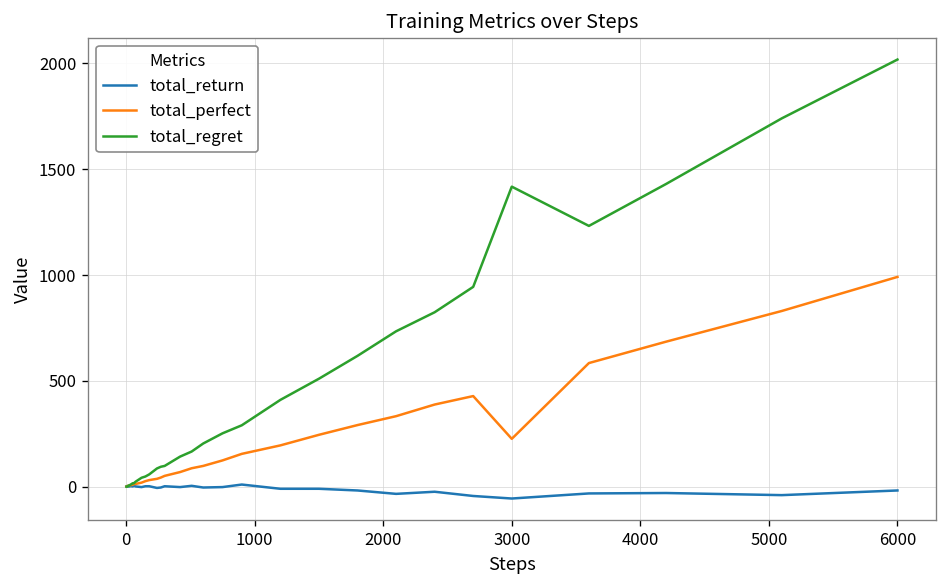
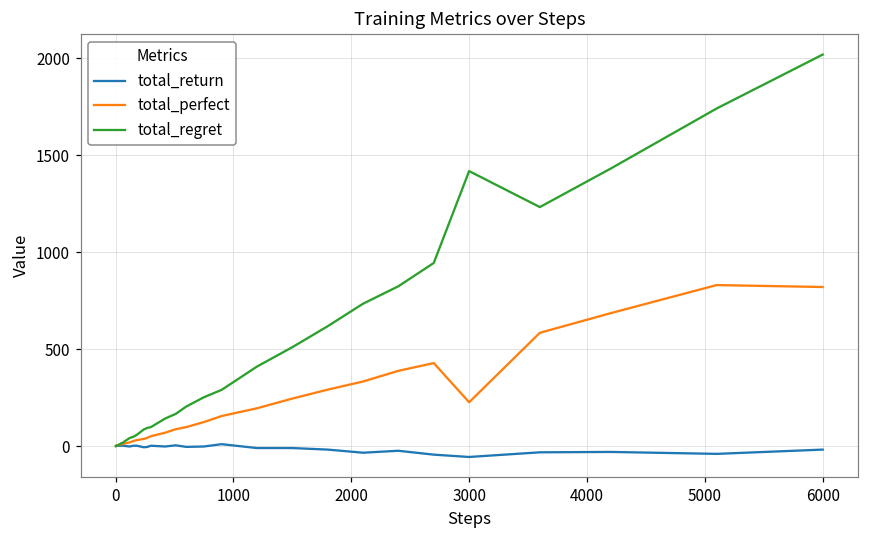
  {
    "total_return": {
      "3000": -60,
      "6000": -20
    },
    "total_perfect": {
      "3000": 230,
-     "6000": 990
+     "6000": 820
    },
    "total_regret": {
      "3000": 1420,
      "6000": 2020
    }
  }
